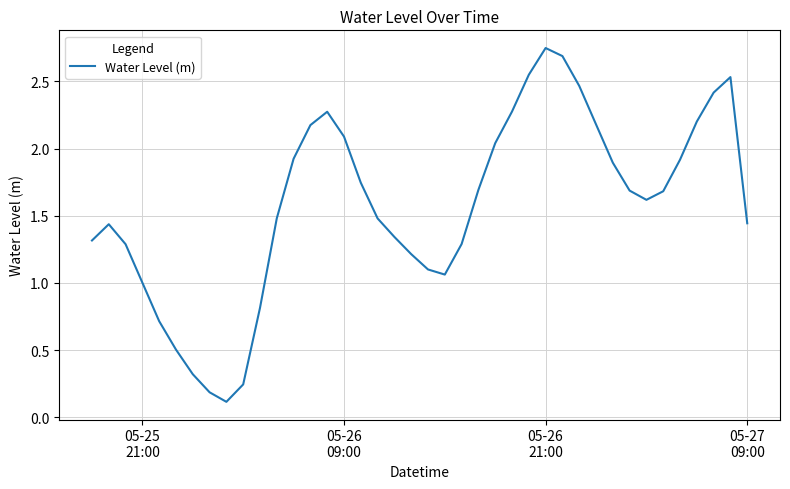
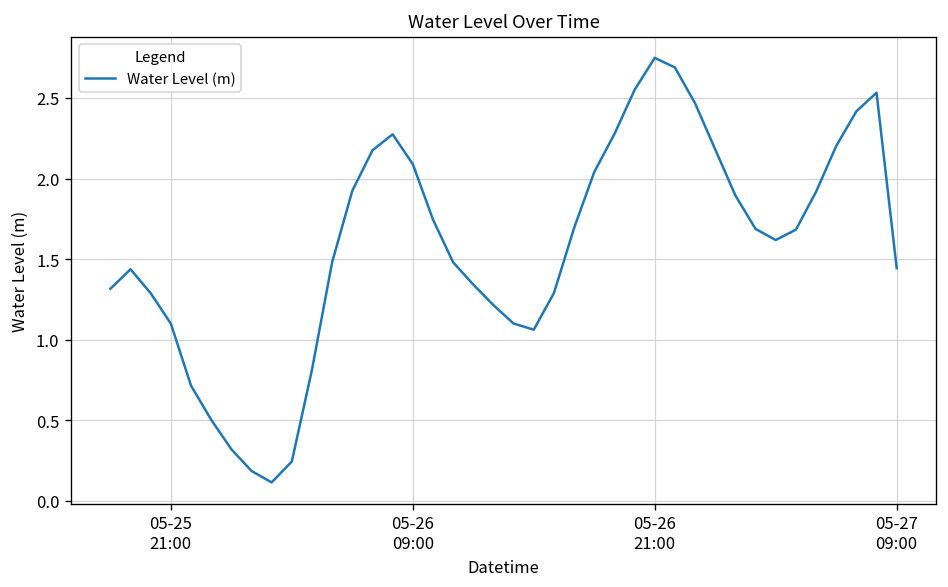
  {
-   "05-25 21:00": 1.00,
+   "05-25 21:00": 1.10,
    "05-26 09:00": 2.09,
    "05-26 21:00": 2.75,
    "05-27 09:00": 1.44
  }
